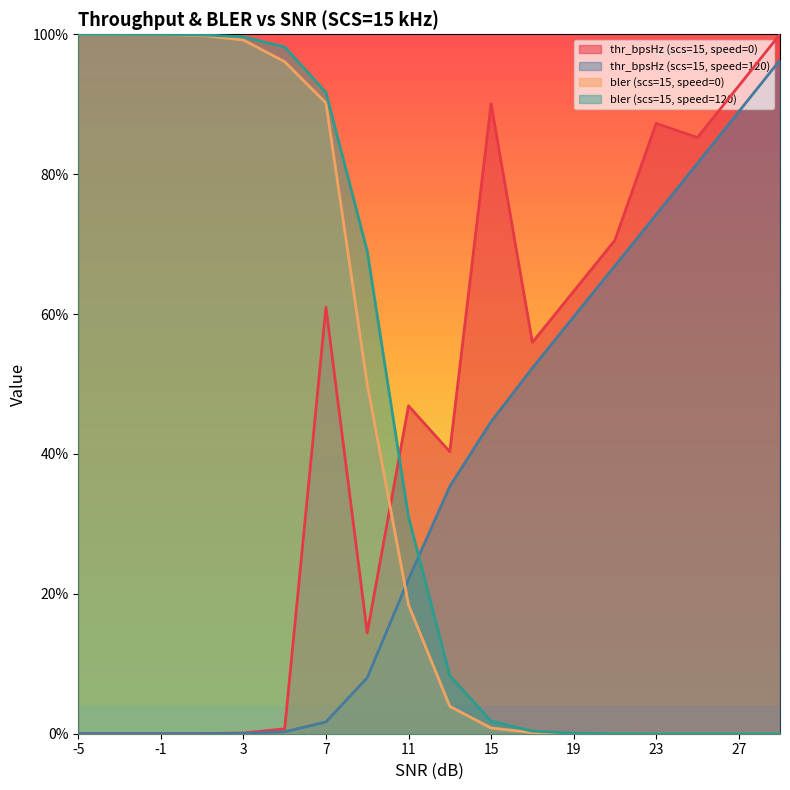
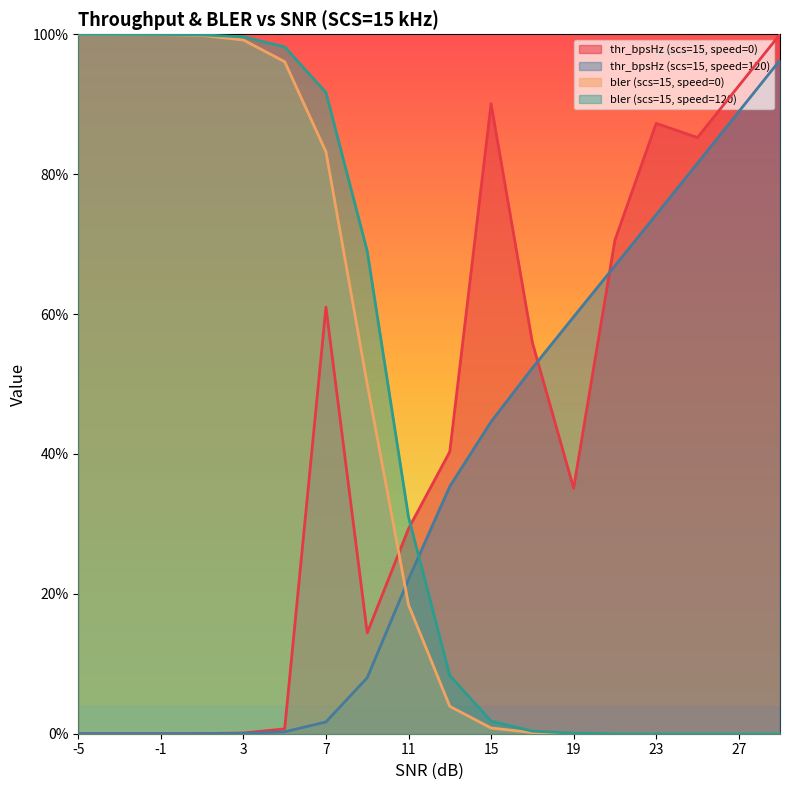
  {
    "thr_bpsHz (scs=15, speed=0)": {
      "7": "61%",
-     "11": "47%",
+     "11": "29%",
      "15": "90%",
-     "19": "63%",
+     "19": "35%",
      "23": "87%"
    },
    "bler (scs=15, speed=0)": {
      "3": "99%",
-     "7": "90%",
+     "7": "83%",
      "11": "18%"
    }
  }
